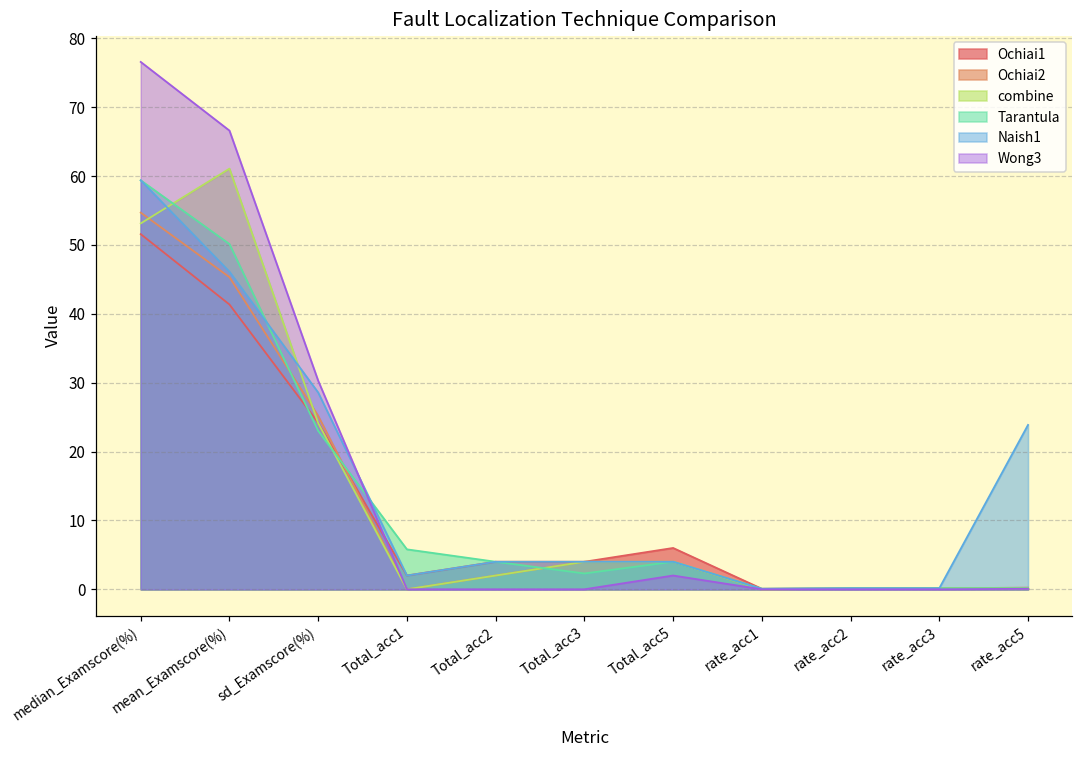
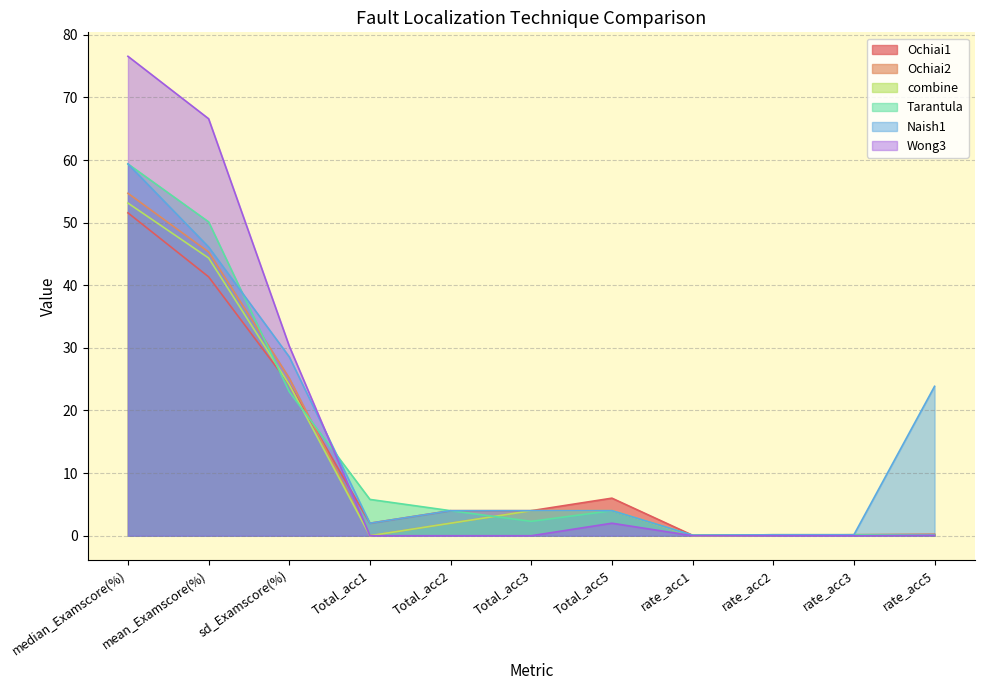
  {
    "combine": {
      "median_Examscore(%)": 53,
-     "mean_Examscore(%)": 61
+     "mean_Examscore(%)": 44
    },
    "Tarantula": {
      "mean_Examscore(%)": 50,
      "sd_Examscore(%)": 23,
      "Total_acc1": 6,
      "Total_acc3": 2
    },
    "Naish1": {
      "mean_Examscore(%)": 46,
      "sd_Examscore(%)": 29,
      "rate_acc5": 24
    },
    "Wong3": {
      "median_Examscore(%)": 77,
      "mean_Examscore(%)": 67,
      "sd_Examscore(%)": 30,
      "Total_acc2": 0,
      "Total_acc3": 0,
      "Total_acc5": 2
    }
  }
